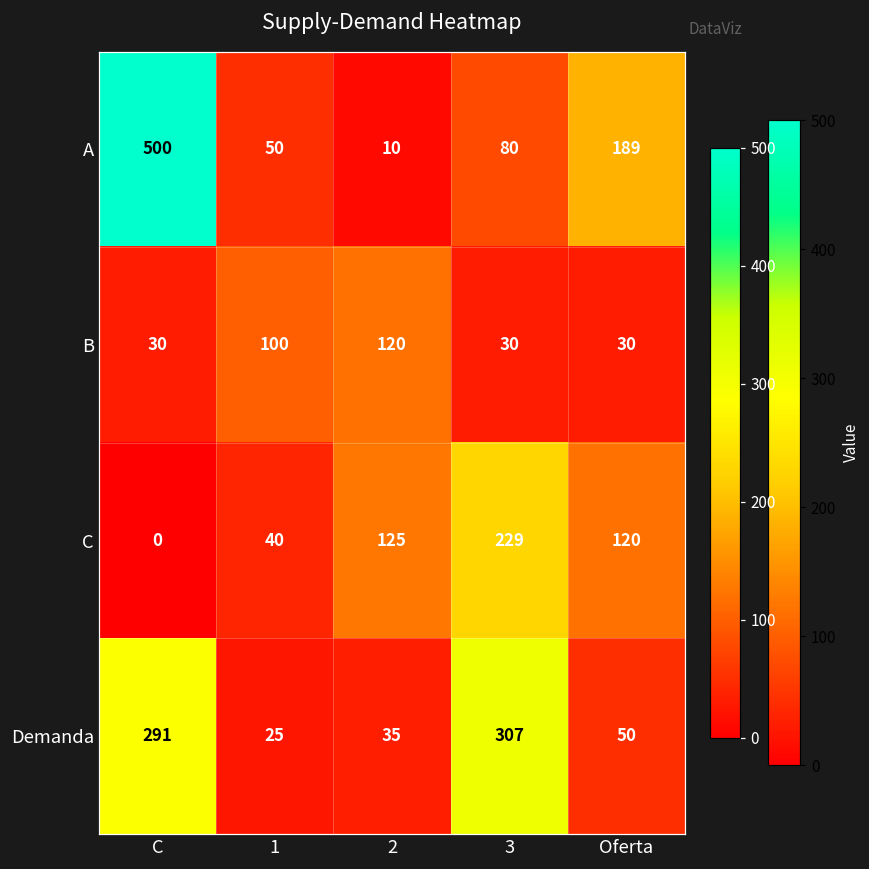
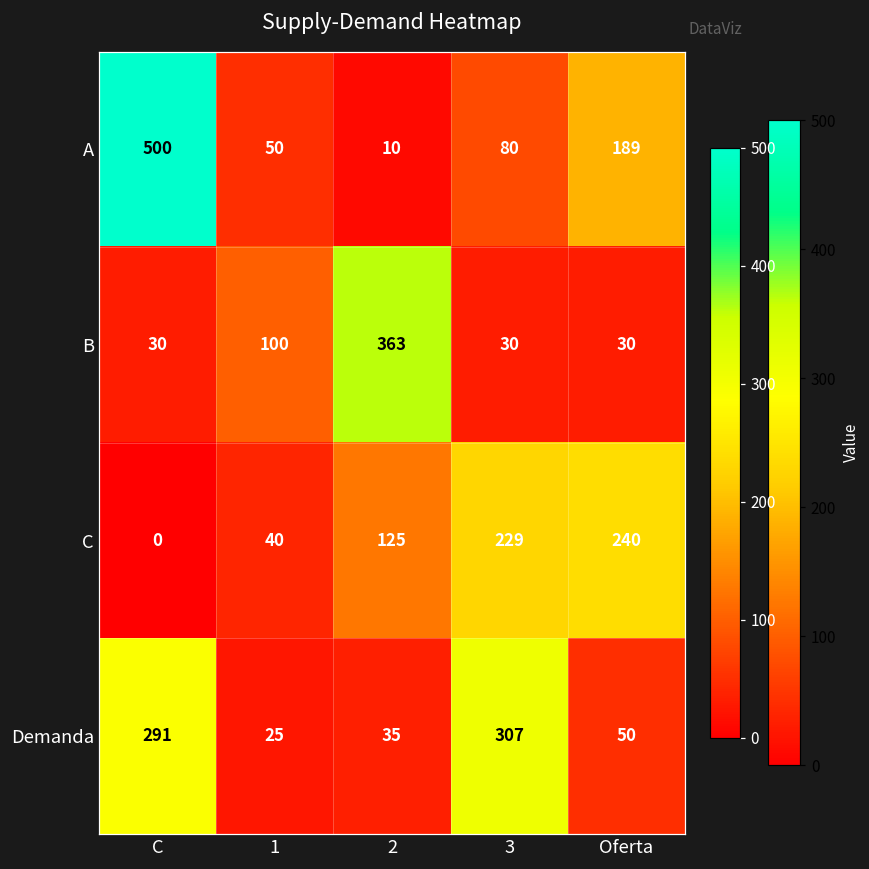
  {
    "A": {
      "C": 500,
      "1": 50,
      "2": 10,
      "3": 80,
      "Oferta": 189
    },
    "B": {
      "C": 30,
      "1": 100,
-     "2": 120,
+     "2": 363,
      "3": 30,
      "Oferta": 30
    },
    "C": {
      "C": 0,
      "1": 40,
      "2": 125,
      "3": 229,
-     "Oferta": 120
+     "Oferta": 240
    },
    "Demanda": {
      "C": 291,
      "1": 25,
      "2": 35,
      "3": 307,
      "Oferta": 50
    }
  }
